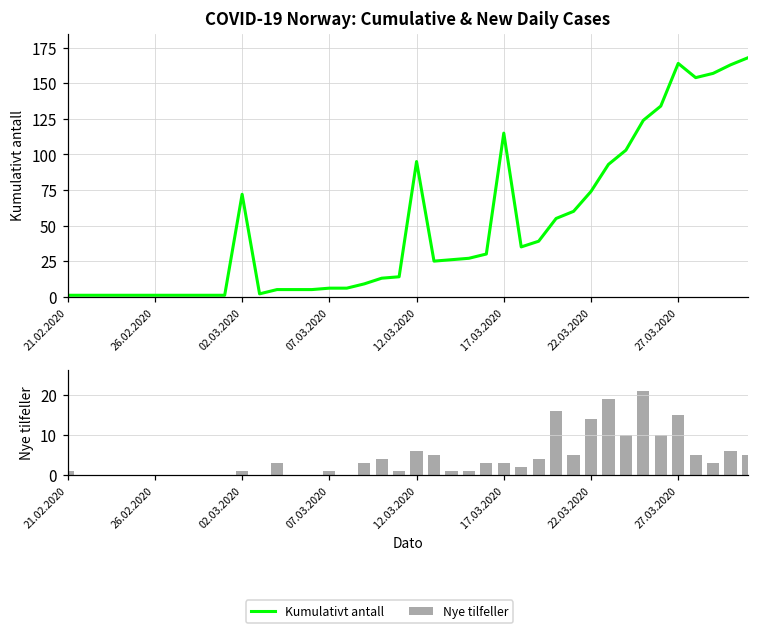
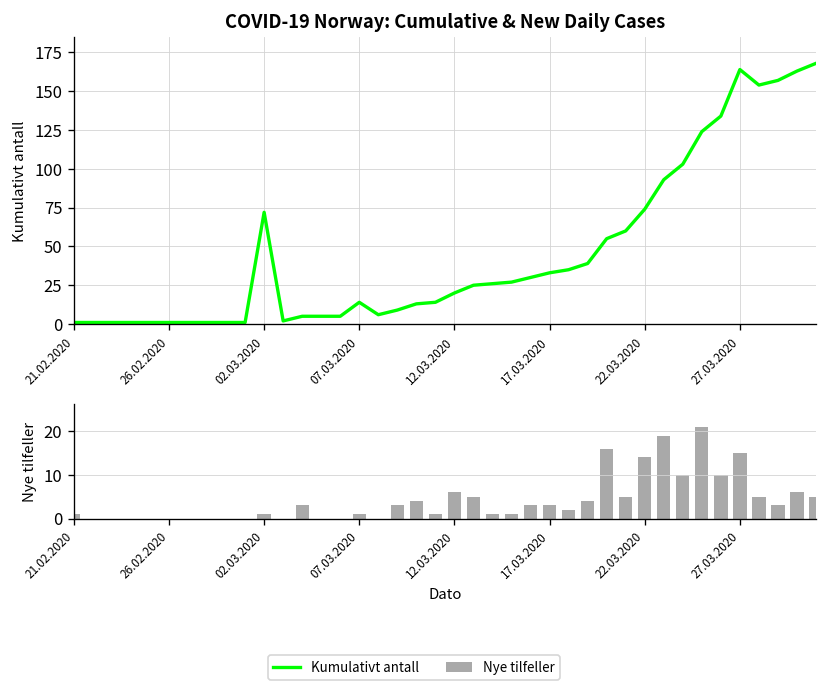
  {
    "COVID-19 Norway: Cumulative & New Daily Cases": {
      "21.02.2020": 1,
      "26.02.2020": 1,
      "02.03.2020": 72,
-     "07.03.2020": 6,
-     "12.03.2020": 95,
-     "17.03.2020": 115,
+     "07.03.2020": 14,
+     "12.03.2020": 20,
+     "17.03.2020": 33,
      "22.03.2020": 74,
      "27.03.2020": 164
    }
  }
